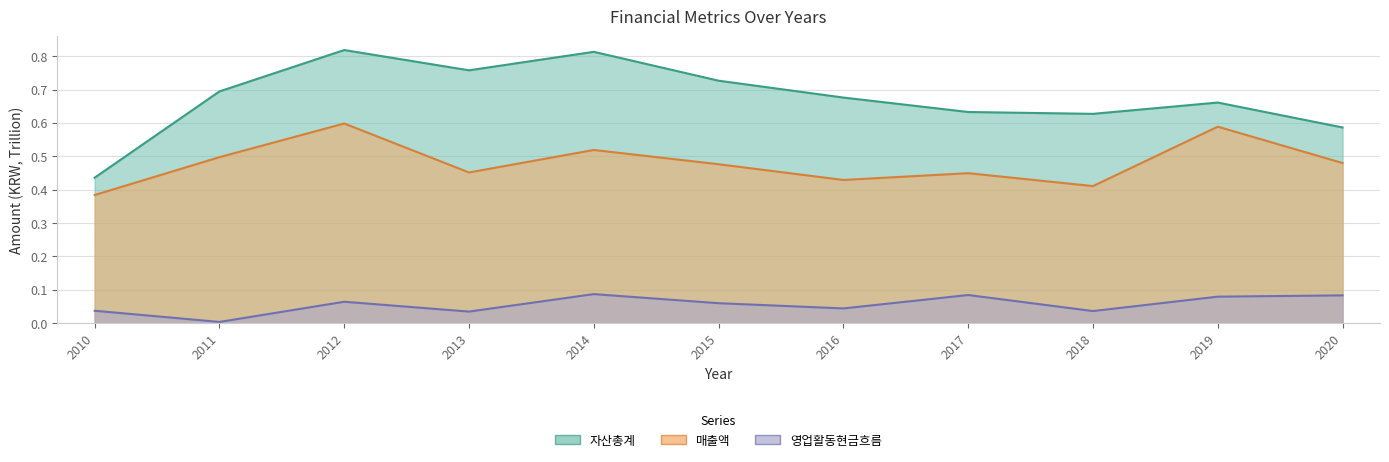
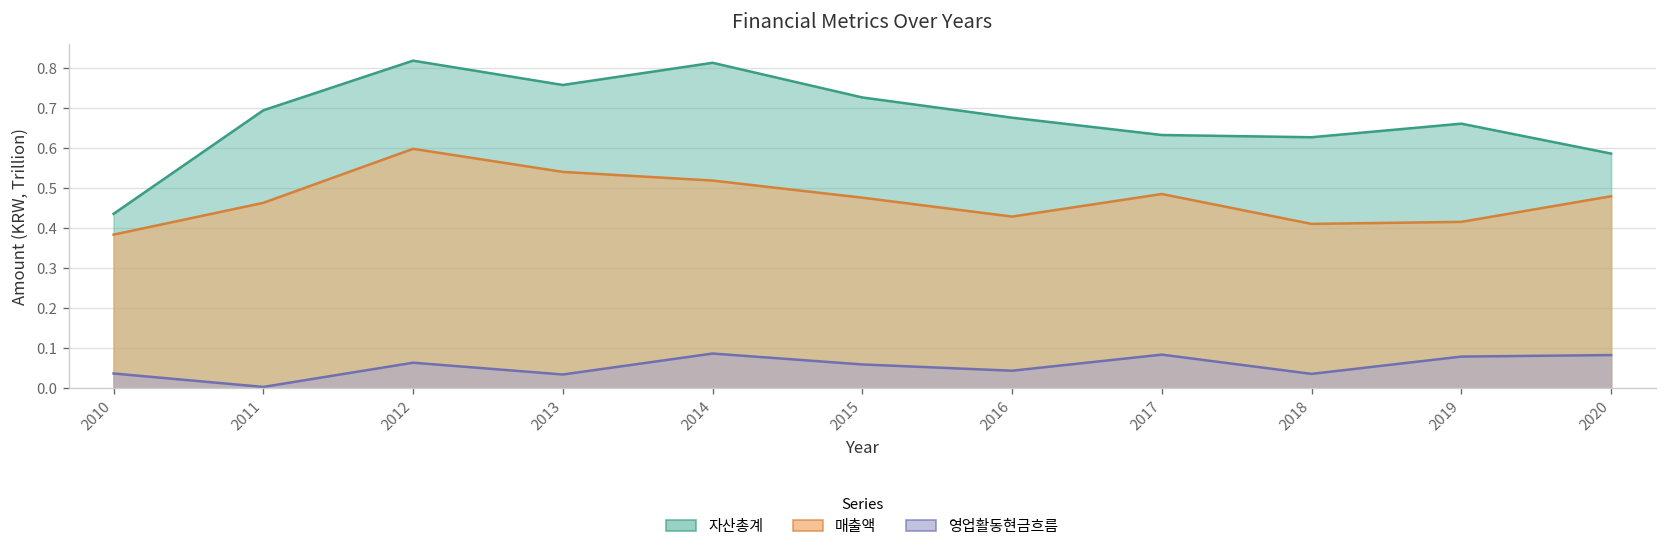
  {
    "매출액": {
      "2010": 0.38,
-     "2011": 0.50,
+     "2011": 0.46,
      "2012": 0.60,
-     "2013": 0.45,
+     "2013": 0.54,
      "2014": 0.52,
      "2015": 0.48,
      "2016": 0.43,
-     "2017": 0.45,
+     "2017": 0.49,
      "2018": 0.41,
-     "2019": 0.59,
+     "2019": 0.42,
      "2020": 0.48
    }
  }
